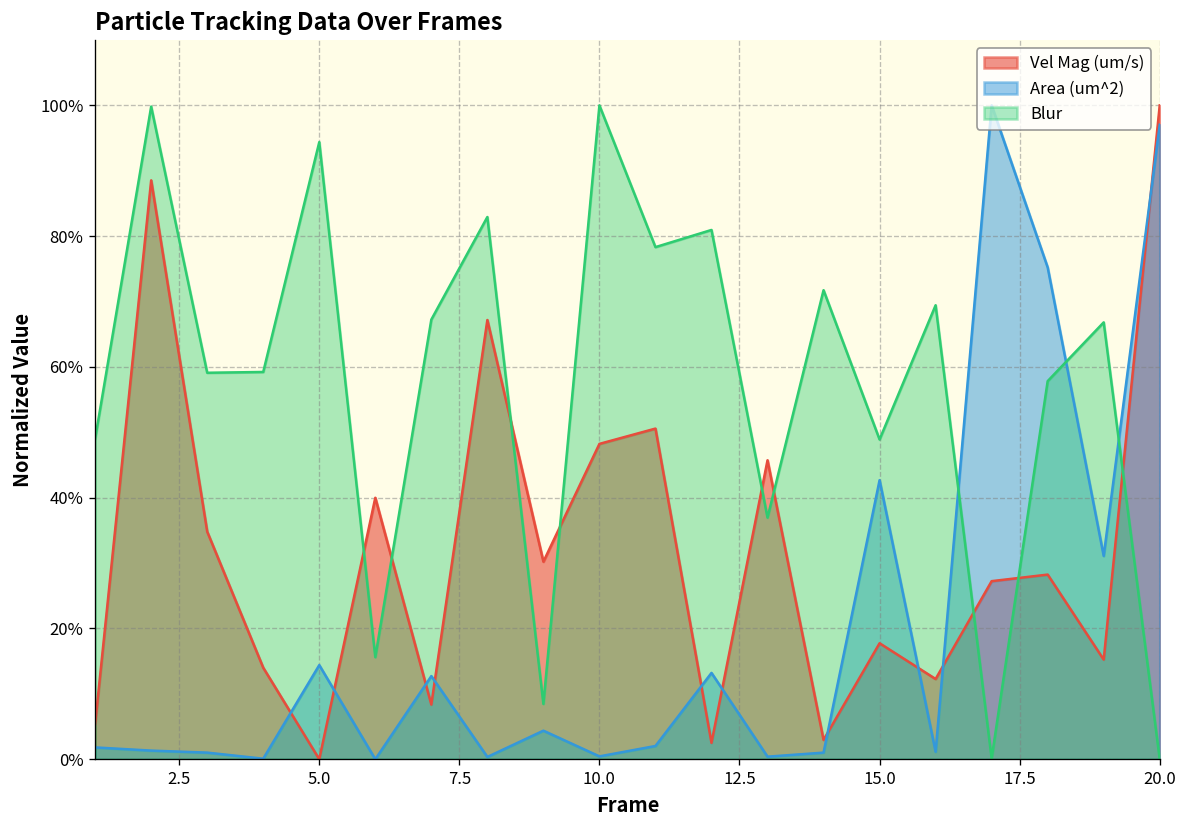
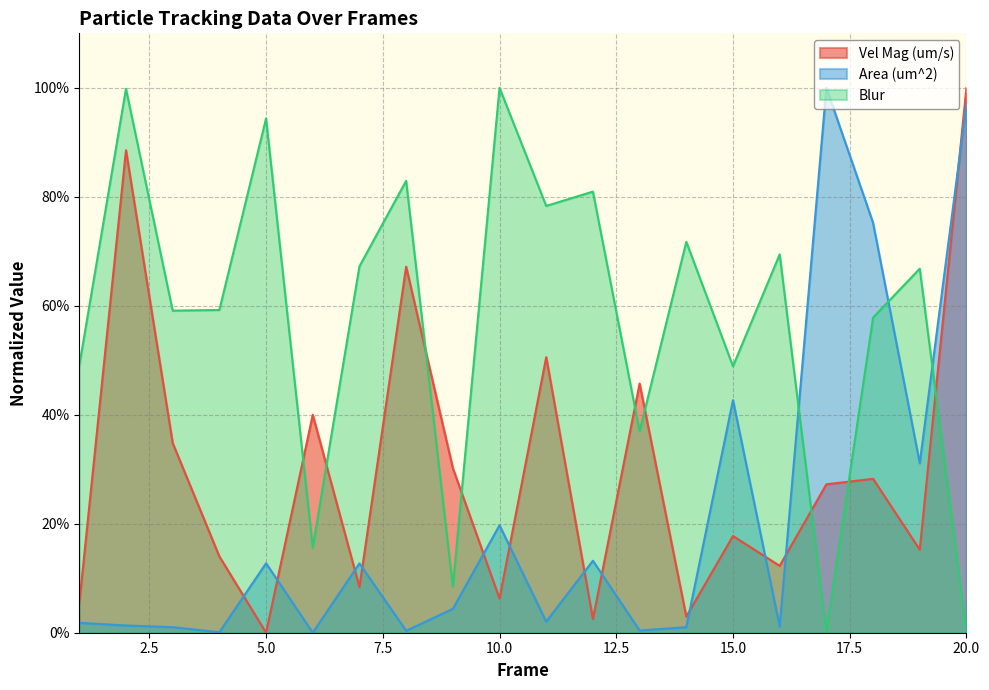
  {
    "Vel Mag (um/s)": {
      "5.0": "0%",
-     "10.0": "48%",
+     "10.0": "6%",
      "15.0": "18%",
      "20.0": "100%"
    },
    "Area (um^2)": {
-     "5.0": "14%",
-     "10.0": "0%",
+     "5.0": "13%",
+     "10.0": "20%",
      "15.0": "43%",
      "20.0": "97%"
    },
    "Blur": {
      "5.0": "94%",
      "10.0": "100%",
      "15.0": "49%",
      "20.0": "0%"
    }
  }
